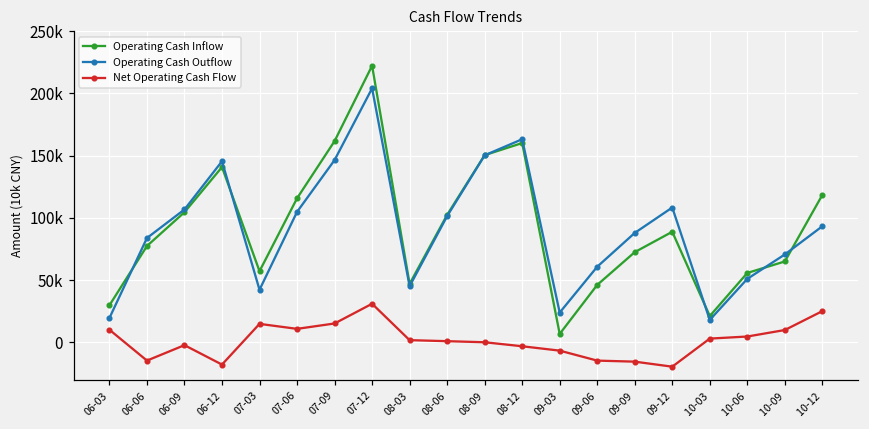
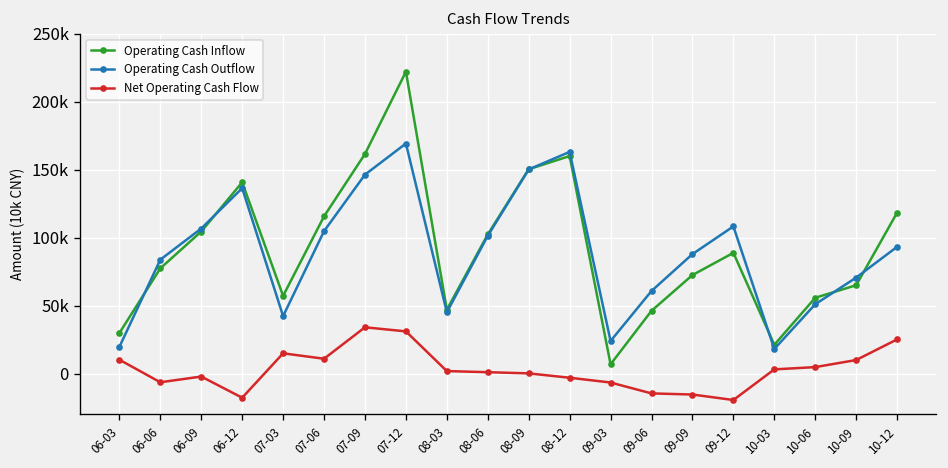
  {
    "Operating Cash Inflow": {
      "06-03": 30000,
      "06-06": 77000,
      "06-12": 141000,
      "07-03": 57000,
      "07-06": 116000,
      "07-09": 162000,
      "07-12": 222000,
      "08-12": 160000,
      "09-03": 7000,
      "09-06": 46000,
      "09-09": 73000,
      "09-12": 89000,
      "10-03": 21000,
      "10-06": 56000,
      "10-09": 65000,
      "10-12": 118000
    },
    "Operating Cash Outflow": {
      "06-03": 20000,
      "06-06": 84000,
-     "06-12": 146000,
+     "06-12": 136000,
      "07-03": 42000,
      "07-06": 105000,
      "07-09": 146000,
-     "07-12": 204000,
+     "07-12": 169000,
      "08-12": 163000,
      "09-03": 24000,
      "09-06": 61000,
      "09-09": 88000,
      "09-12": 108000,
      "10-03": 18000,
      "10-06": 51000,
      "10-09": 71000,
      "10-12": 93000
    },
    "Net Operating Cash Flow": {
      "06-03": 10000,
-     "06-06": -15000,
+     "06-06": -6000,
      "06-09": -2000,
      "06-12": -18000,
      "07-03": 15000,
      "07-06": 11000,
-     "07-09": 15000,
+     "07-09": 34000,
      "07-12": 31000,
      "08-03": 2000,
      "08-06": 1000,
      "08-09": 0,
      "08-12": -3000,
      "09-03": -7000,
      "09-06": -15000,
      "09-09": -15000,
      "09-12": -19000,
      "10-03": 3000,
      "10-06": 5000,
      "10-09": 10000,
      "10-12": 25000
    }
  }
